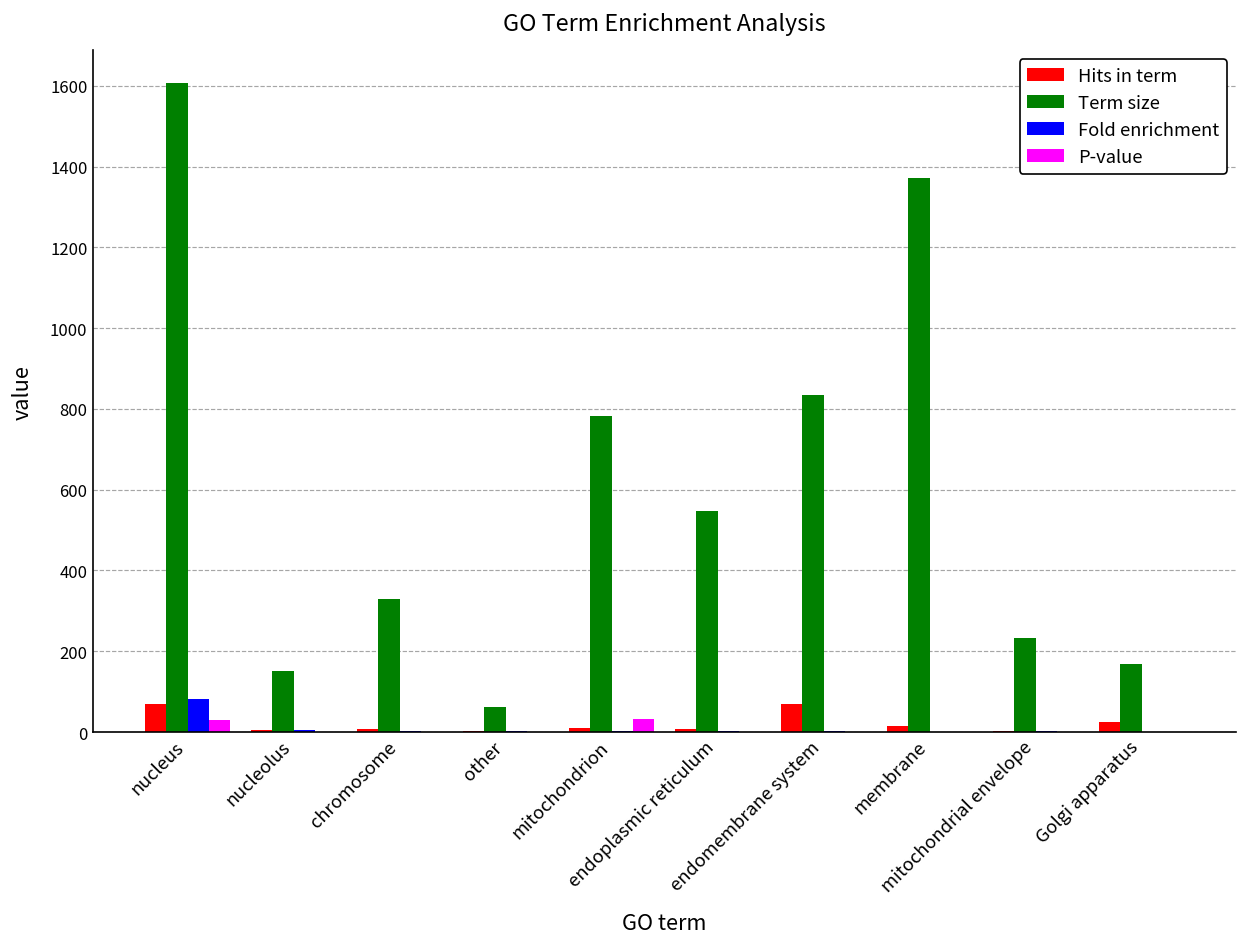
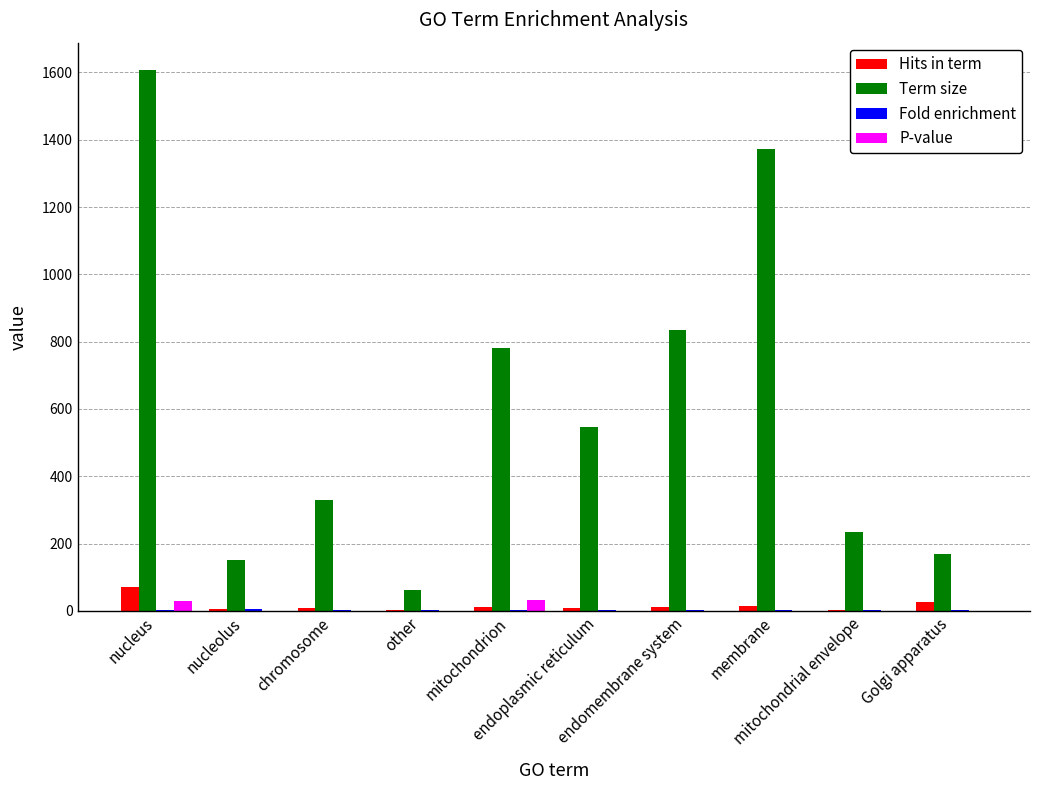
  {
    "Hits in term": {
      "nucleus": 70,
      "mitochondrion": 10,
      "endoplasmic reticulum": 10,
-     "endomembrane system": 70,
+     "endomembrane system": 10,
      "membrane": 20,
      "Golgi apparatus": 30
    },
    "Term size": {
      "nucleus": 1610,
      "nucleolus": 150,
      "chromosome": 330,
      "other": 60,
      "mitochondrion": 780,
      "endoplasmic reticulum": 550,
      "endomembrane system": 830,
      "membrane": 1370,
      "mitochondrial envelope": 230,
      "Golgi apparatus": 170
    },
    "Fold enrichment": {
-     "nucleus": 80
+     "nucleus": 0
    },
    "P-value": {
      "nucleus": 30,
      "mitochondrion": 30
    }
  }
